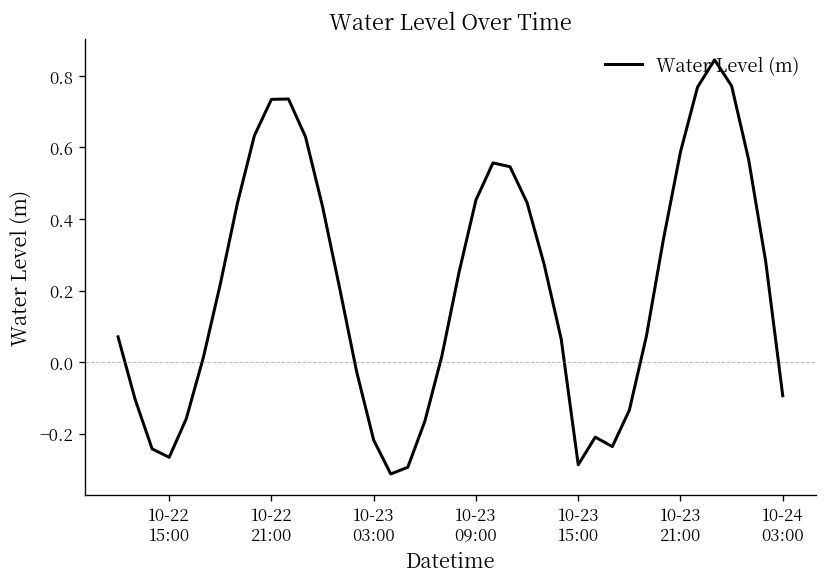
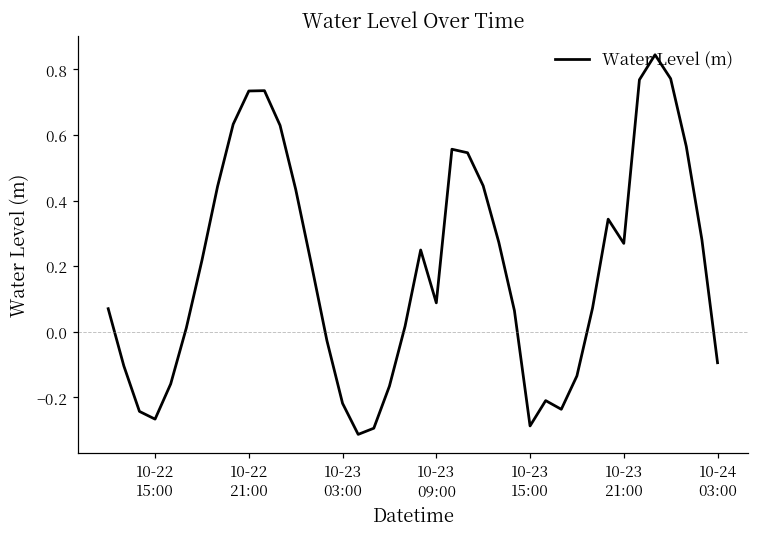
  {
    "10-22 15:00": -0.27,
    "10-22 21:00": 0.73,
    "10-23 03:00": -0.22,
-   "10-23 09:00": 0.45,
+   "10-23 09:00": 0.09,
    "10-23 15:00": -0.29,
-   "10-23 21:00": 0.59,
+   "10-23 21:00": 0.27,
    "10-24 03:00": -0.09
  }
